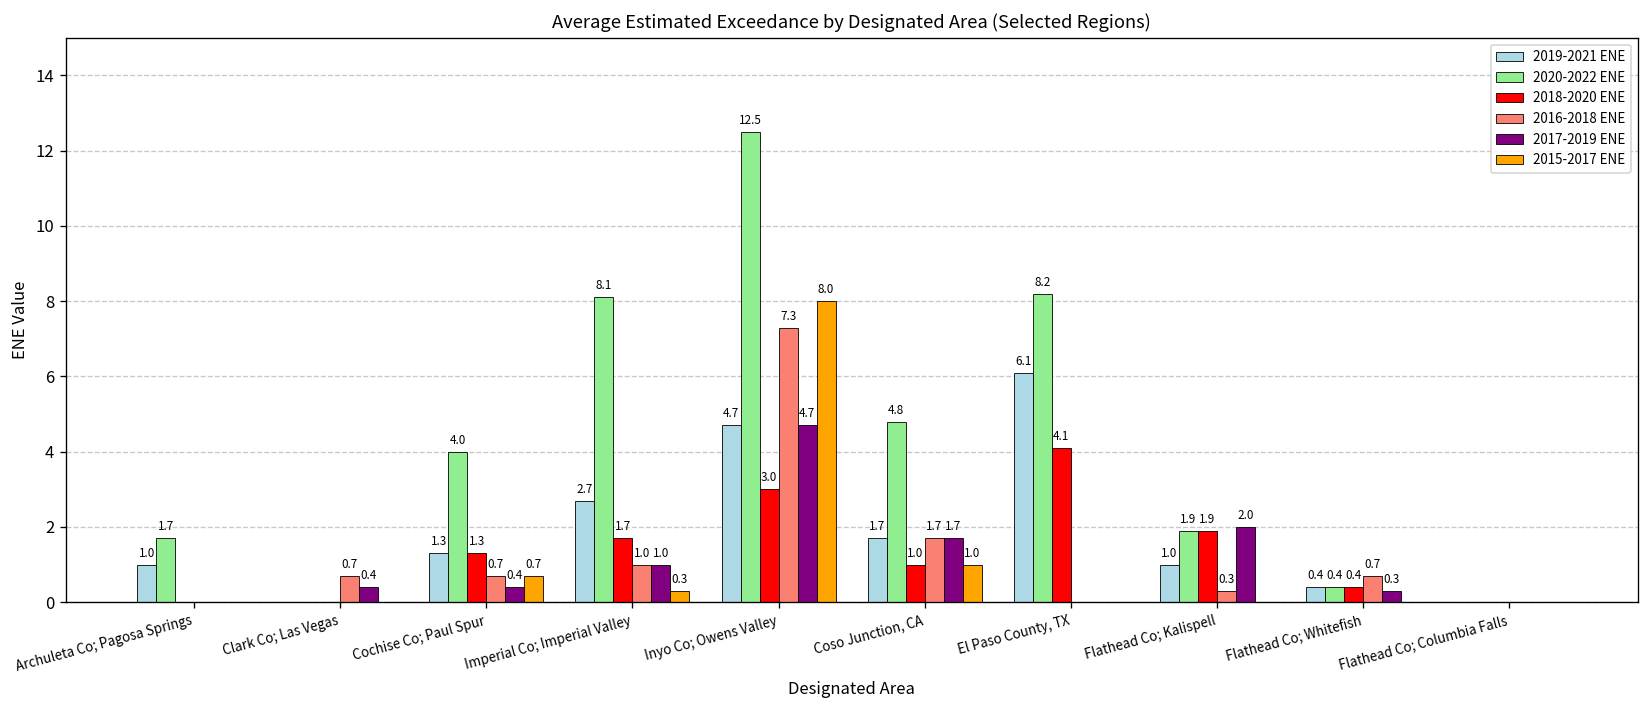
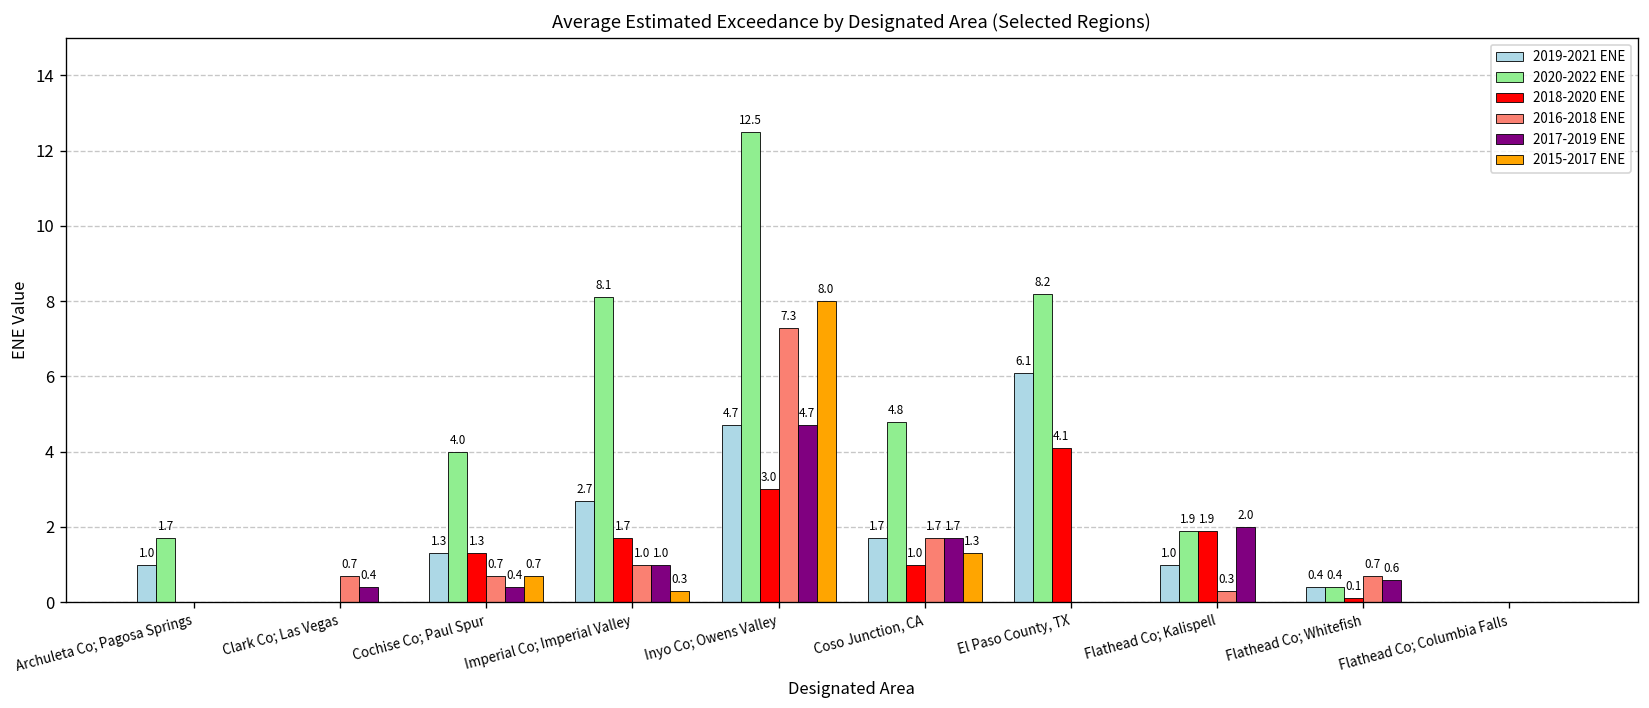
  {
    "2019-2021 ENE": {
      "Archuleta Co; Pagosa Springs": 1.0,
      "Cochise Co; Paul Spur": 1.3,
      "Imperial Co; Imperial Valley": 2.7,
      "Inyo Co; Owens Valley": 4.7,
      "Coso Junction, CA": 1.7,
      "El Paso County, TX": 6.1,
      "Flathead Co; Kalispell": 1.0,
      "Flathead Co; Whitefish": 0.4
    },
    "2020-2022 ENE": {
      "Archuleta Co; Pagosa Springs": 1.7,
      "Cochise Co; Paul Spur": 4.0,
      "Imperial Co; Imperial Valley": 8.1,
      "Inyo Co; Owens Valley": 12.5,
      "Coso Junction, CA": 4.8,
      "El Paso County, TX": 8.2,
      "Flathead Co; Kalispell": 1.9,
      "Flathead Co; Whitefish": 0.4
    },
    "2018-2020 ENE": {
      "Cochise Co; Paul Spur": 1.3,
      "Imperial Co; Imperial Valley": 1.7,
      "Inyo Co; Owens Valley": 3.0,
      "Coso Junction, CA": 1.0,
      "El Paso County, TX": 4.1,
      "Flathead Co; Kalispell": 1.9,
-     "Flathead Co; Whitefish": 0.4
+     "Flathead Co; Whitefish": 0.1
    },
    "2016-2018 ENE": {
      "Clark Co; Las Vegas": 0.7,
      "Cochise Co; Paul Spur": 0.7,
      "Imperial Co; Imperial Valley": 1.0,
      "Inyo Co; Owens Valley": 7.3,
      "Coso Junction, CA": 1.7,
      "Flathead Co; Kalispell": 0.3,
      "Flathead Co; Whitefish": 0.7
    },
    "2017-2019 ENE": {
      "Clark Co; Las Vegas": 0.4,
      "Cochise Co; Paul Spur": 0.4,
      "Imperial Co; Imperial Valley": 1.0,
      "Inyo Co; Owens Valley": 4.7,
      "Coso Junction, CA": 1.7,
      "Flathead Co; Kalispell": 2.0,
-     "Flathead Co; Whitefish": 0.3
+     "Flathead Co; Whitefish": 0.6
    },
    "2015-2017 ENE": {
      "Cochise Co; Paul Spur": 0.7,
      "Imperial Co; Imperial Valley": 0.3,
      "Inyo Co; Owens Valley": 8.0,
-     "Coso Junction, CA": 1.0
+     "Coso Junction, CA": 1.3
    }
  }
